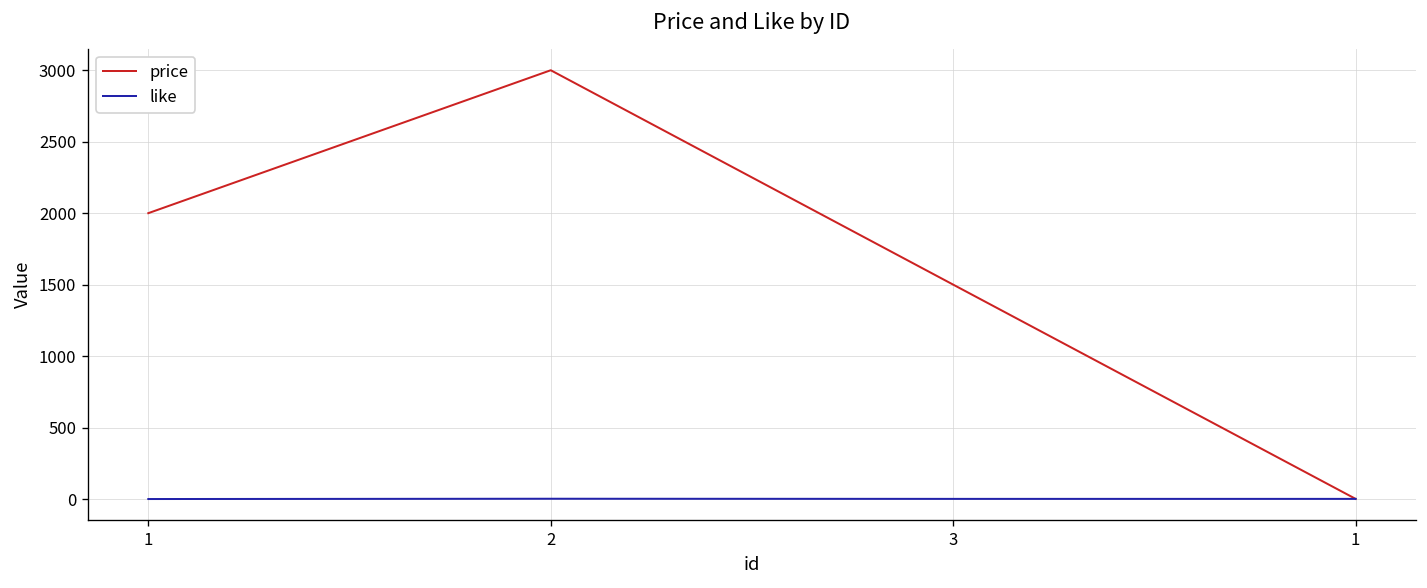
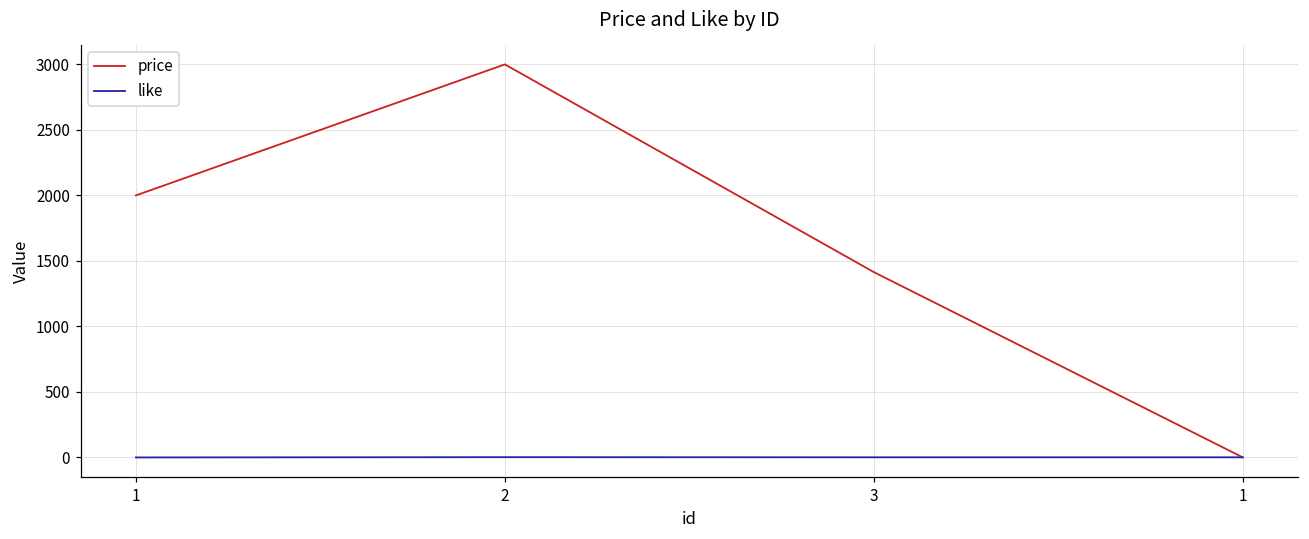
  {
    "price": {
      "2": 3000,
-     "3": 1500
+     "3": 1420
    },
    "like": {
      "2": 0,
      "3": 0
    }
  }
